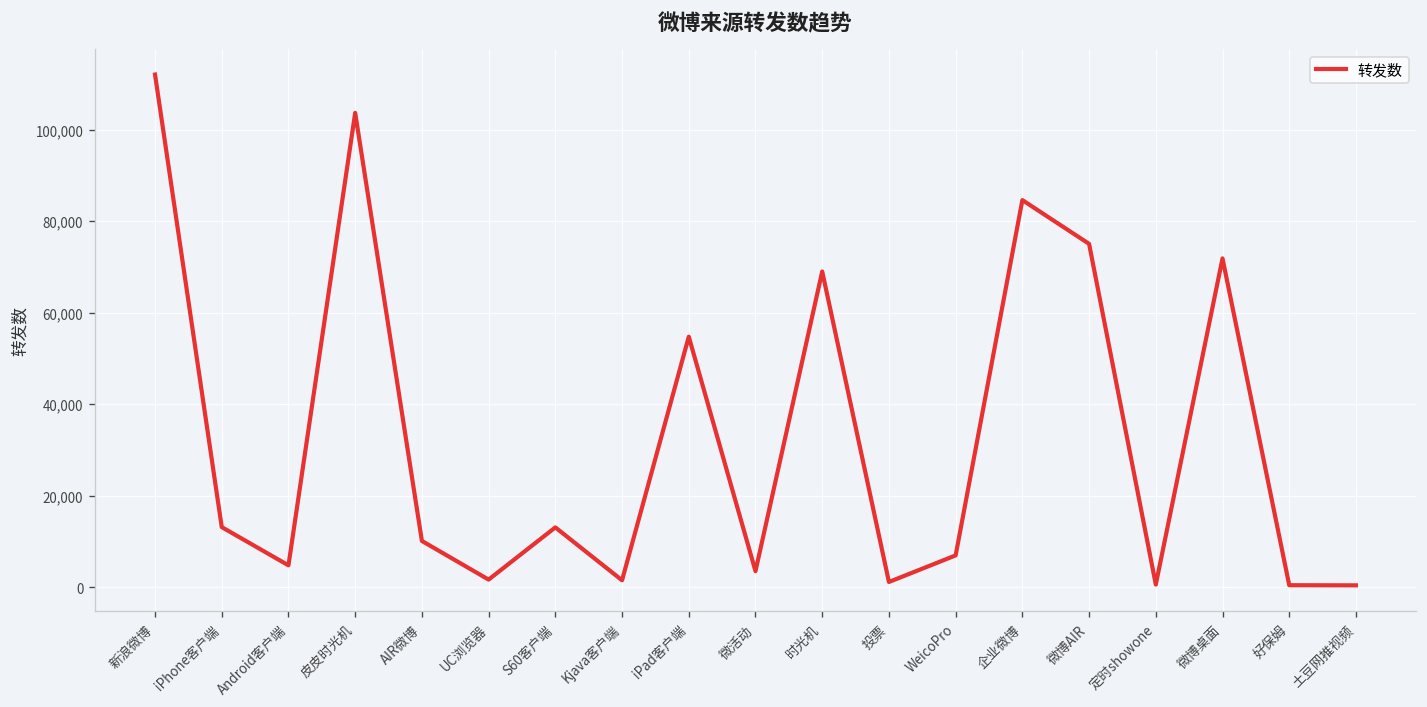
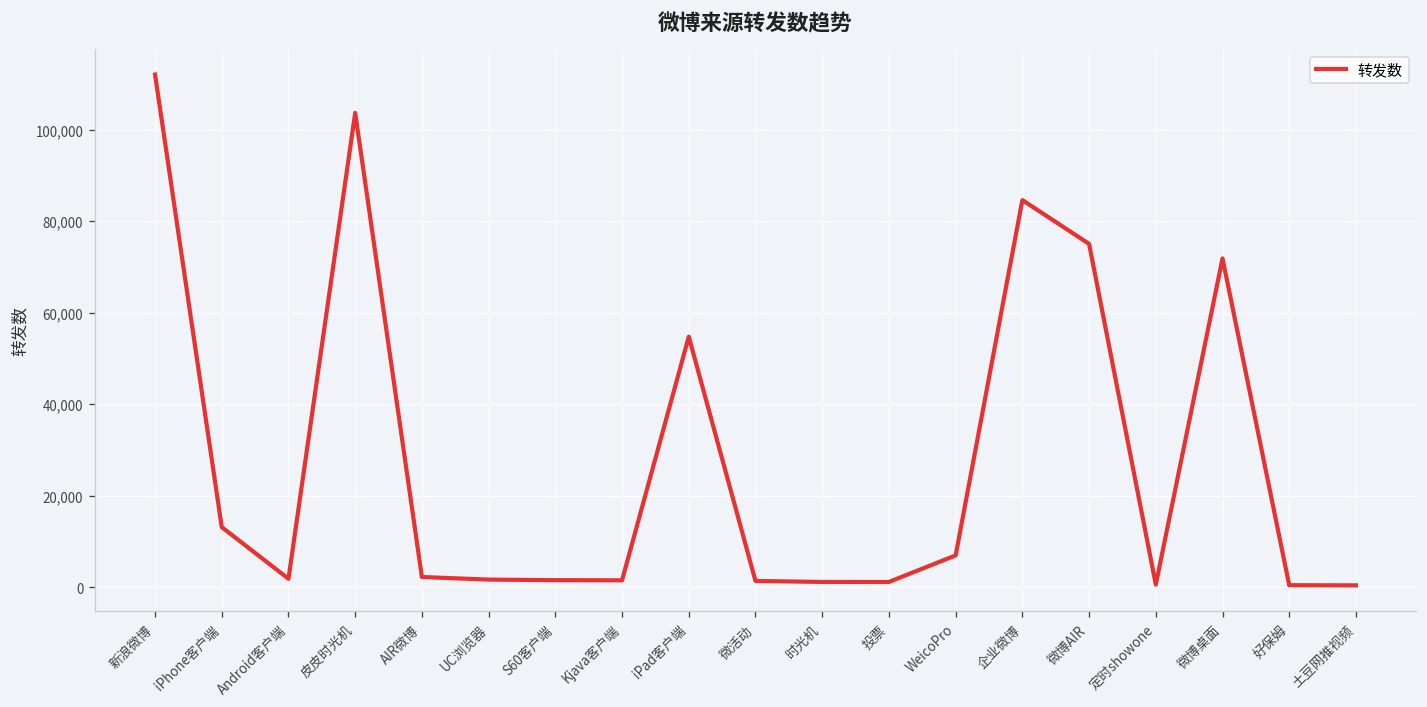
  {
    "新浪微博": "112,000",
    "iPhone客户端": "13,000",
-   "Android客户端": "5,000",
+   "Android客户端": "2,000",
    "皮皮时光机": "104,000",
-   "AIR微博": "10,000",
+   "AIR微博": "2,000",
    "UC浏览器": "2,000",
-   "S60客户端": "13,000",
+   "S60客户端": "2,000",
    "Kjava客户端": "2,000",
    "iPad客户端": "55,000",
-   "微活动": "4,000",
-   "时光机": "69,000",
+   "微活动": "1,000",
+   "时光机": "1,000",
    "投票": "1,000",
    "WeicoPro": "7,000",
    "企业微博": "85,000",
    "微博AIR": "75,000",
    "定时showone": "1,000",
    "微博桌面": "72,000",
    "好保姆": "0",
    "土豆网推视频": "0"
  }
